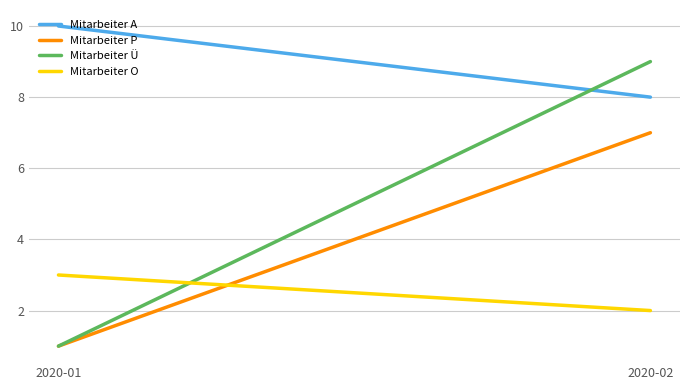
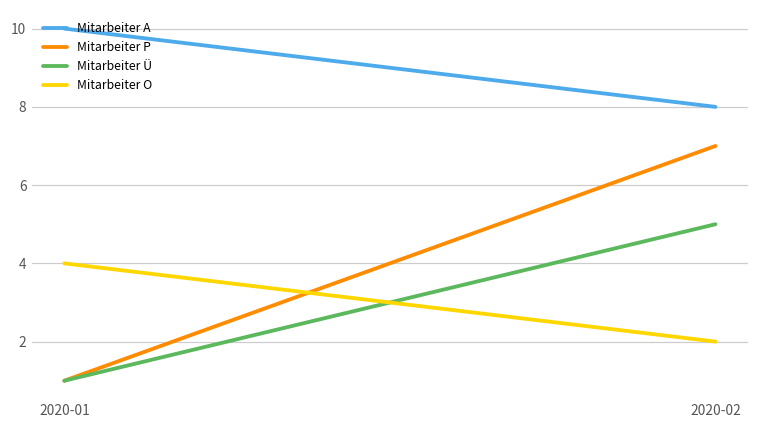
  {
    "Mitarbeiter A": {
      "2020-01": 10,
      "2020-02": 8
    },
    "Mitarbeiter P": {
      "2020-02": 7
    },
    "Mitarbeiter Ü": {
-     "2020-02": 9
+     "2020-02": 5
    },
    "Mitarbeiter O": {
-     "2020-01": 3,
+     "2020-01": 4,
      "2020-02": 2
    }
  }
